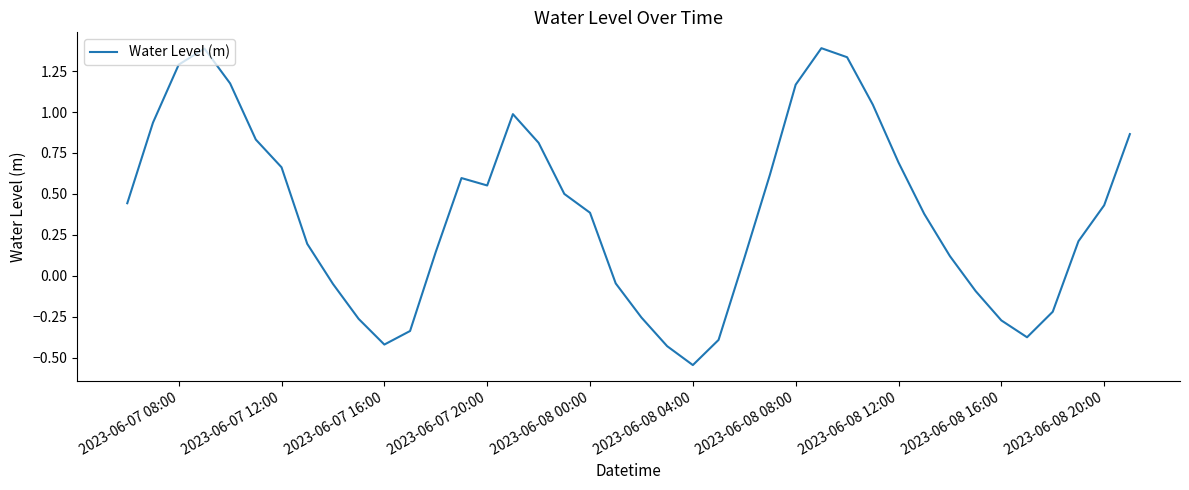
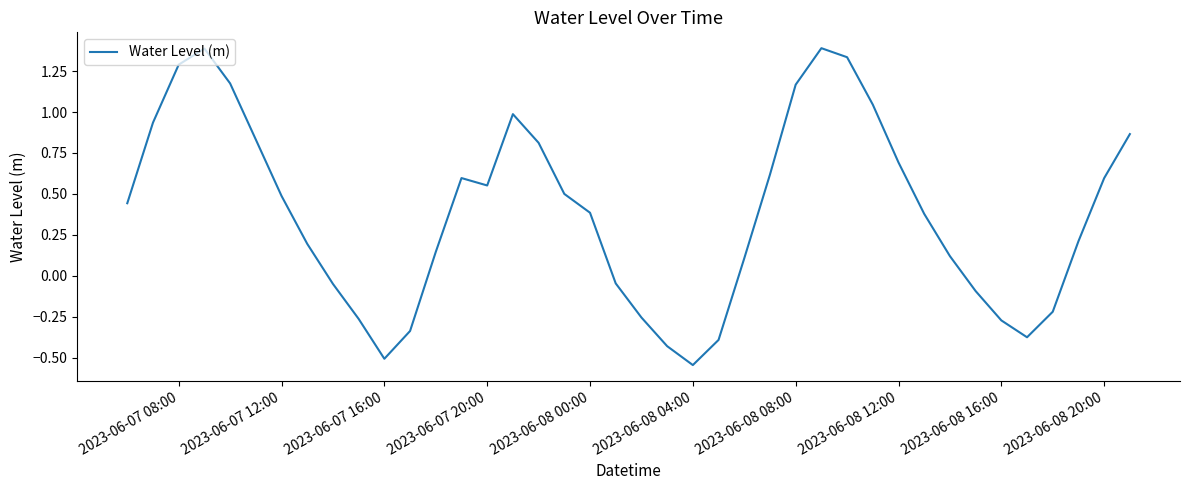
  {
-   "2023-06-07 12:00": 0.66,
-   "2023-06-07 16:00": -0.42,
+   "2023-06-07 12:00": 0.49,
+   "2023-06-07 16:00": -0.51,
    "2023-06-07 20:00": 0.55,
    "2023-06-08 00:00": 0.38,
    "2023-06-08 04:00": -0.55,
    "2023-06-08 08:00": 1.17,
    "2023-06-08 12:00": 0.69,
    "2023-06-08 16:00": -0.27,
-   "2023-06-08 20:00": 0.43
+   "2023-06-08 20:00": 0.60
  }
